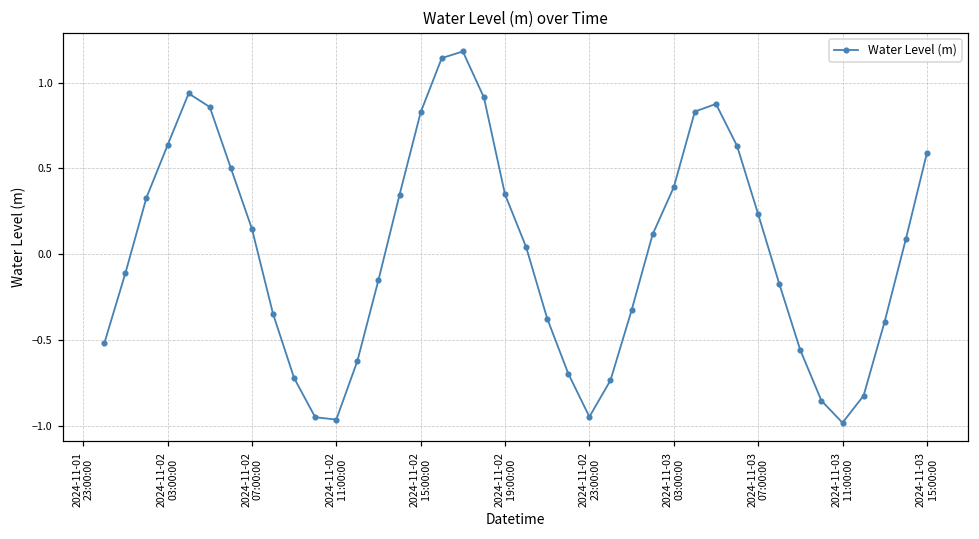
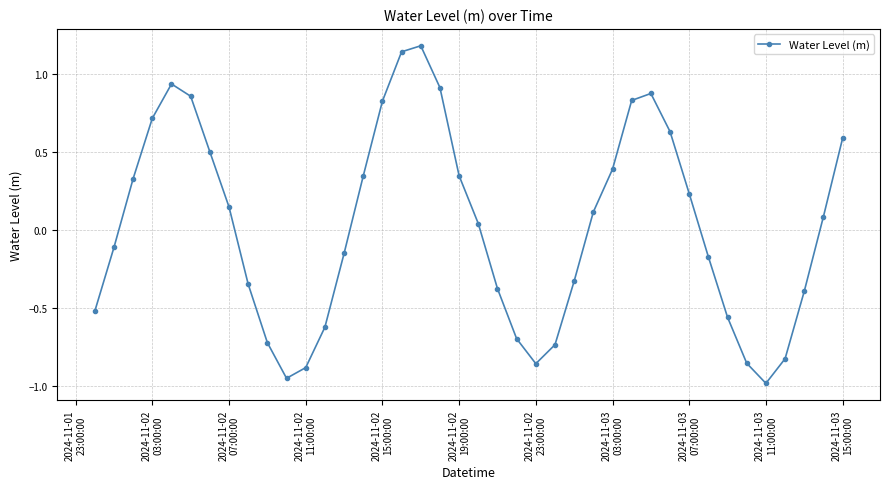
  {
-   "2024-11-02 03:00:00": 0.63,
+   "2024-11-02 03:00:00": 0.72,
    "2024-11-02 07:00:00": 0.15,
-   "2024-11-02 11:00:00": -0.96,
+   "2024-11-02 11:00:00": -0.88,
    "2024-11-02 15:00:00": 0.83,
    "2024-11-02 19:00:00": 0.35,
-   "2024-11-02 23:00:00": -0.95,
+   "2024-11-02 23:00:00": -0.86,
    "2024-11-03 03:00:00": 0.39,
    "2024-11-03 07:00:00": 0.23,
    "2024-11-03 11:00:00": -0.98,
    "2024-11-03 15:00:00": 0.59
  }
